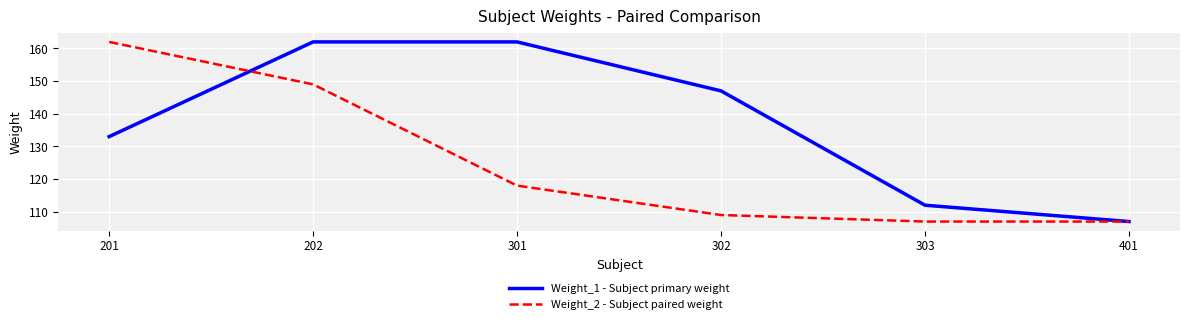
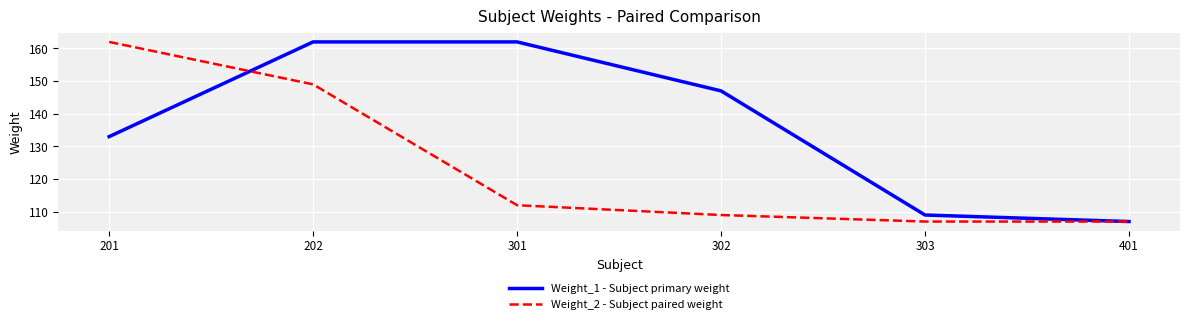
  {
    "Weight_1 - Subject primary weight": {
      "201": 133,
      "202": 162,
      "301": 162,
      "302": 147,
-     "303": 112
+     "303": 109
    },
    "Weight_2 - Subject paired weight": {
      "201": 162,
      "202": 149,
-     "301": 118,
+     "301": 112,
      "302": 109,
      "303": 107
    }
  }
